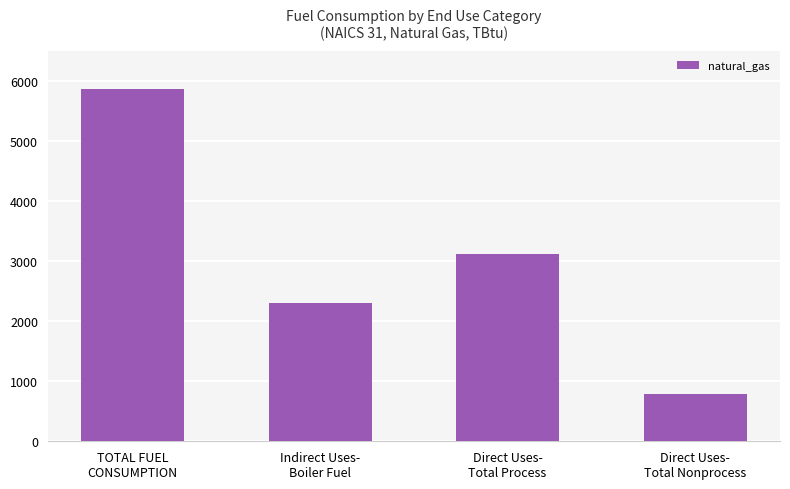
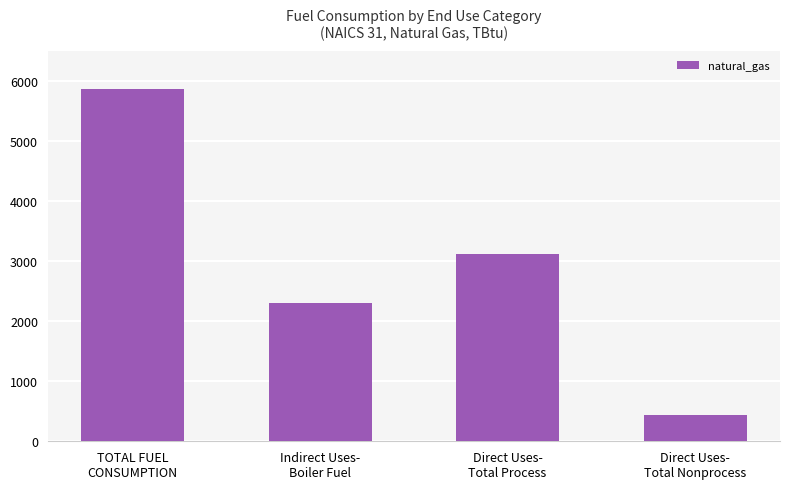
  {
    "TOTAL FUEL CONSUMPTION": 5900,
    "Indirect Uses- Boiler Fuel": 2300,
    "Direct Uses- Total Process": 3100,
-   "Direct Uses- Total Nonprocess": 800
+   "Direct Uses- Total Nonprocess": 400
  }
